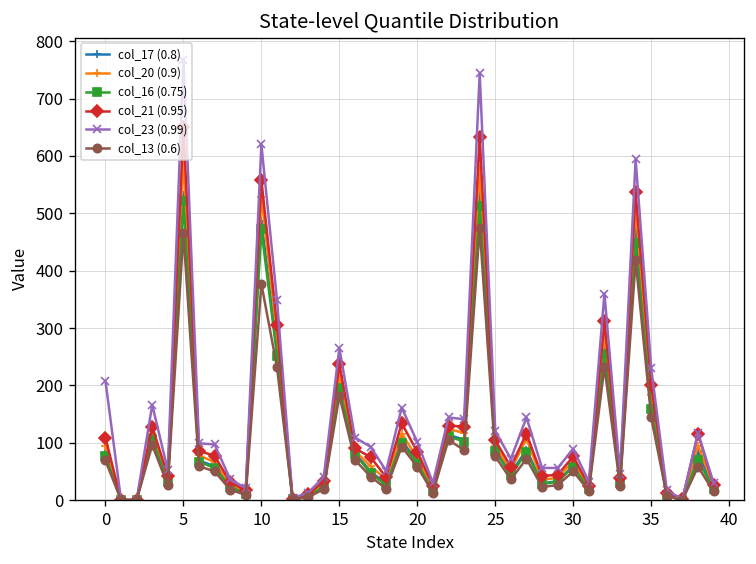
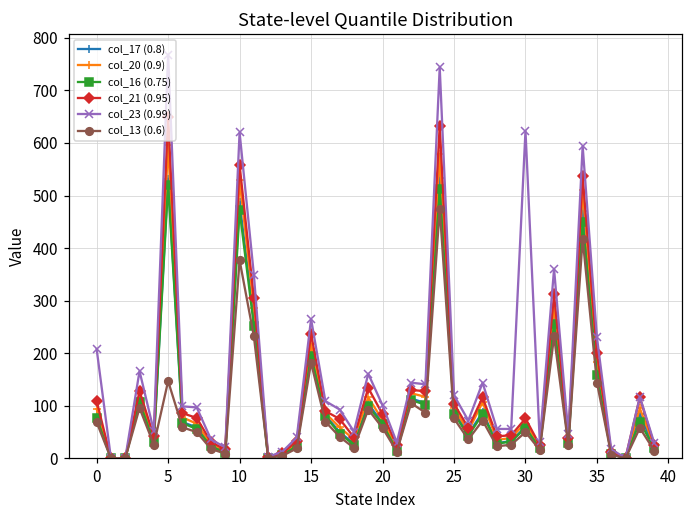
  {
    "col_17 (0.8)": {
      "5": 530,
      "10": 490
    },
    "col_20 (0.9)": {
      "0": 90,
      "10": 530,
      "15": 220,
      "20": 70,
      "25": 100,
      "30": 70,
      "35": 180
    },
    "col_16 (0.75)": {
      "5": 520,
      "10": 470
    },
    "col_21 (0.95)": {
      "0": 110,
      "10": 560,
      "15": 240,
      "20": 80,
      "25": 100,
      "30": 80,
      "35": 200
    },
    "col_23 (0.99)": {
      "0": 210,
      "10": 620,
      "15": 270,
      "20": 100,
      "25": 120,
-     "30": 90,
+     "30": 620,
      "35": 230
    },
    "col_13 (0.6)": {
      "0": 70,
-     "5": 470,
+     "5": 150,
      "10": 380,
      "15": 180,
      "20": 60,
      "25": 80,
      "30": 50,
      "35": 140
    }
  }
